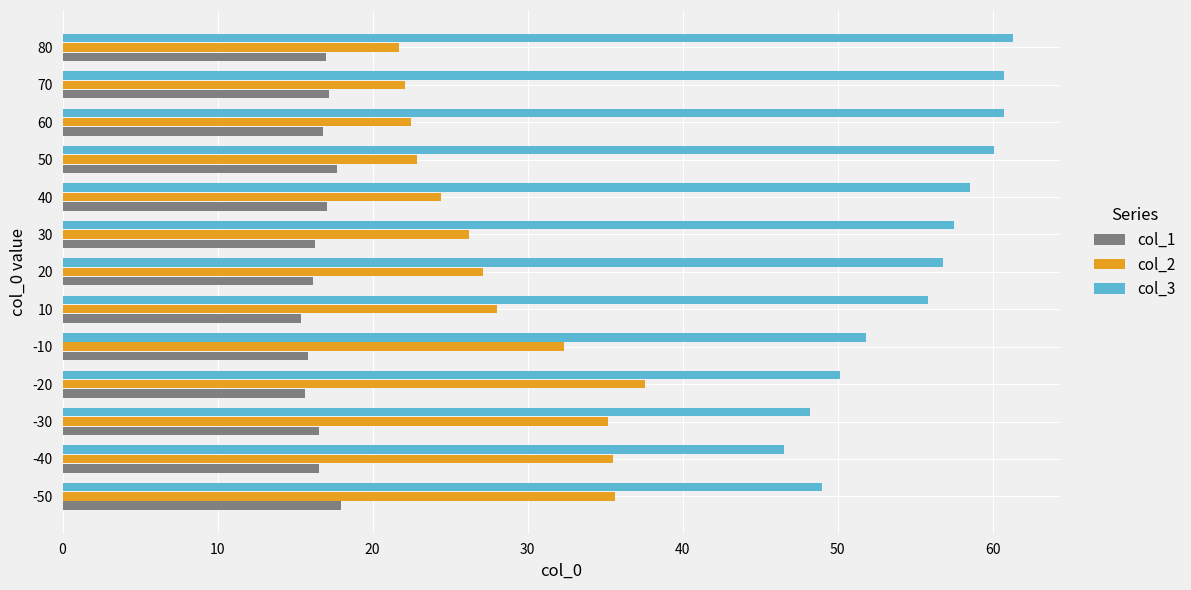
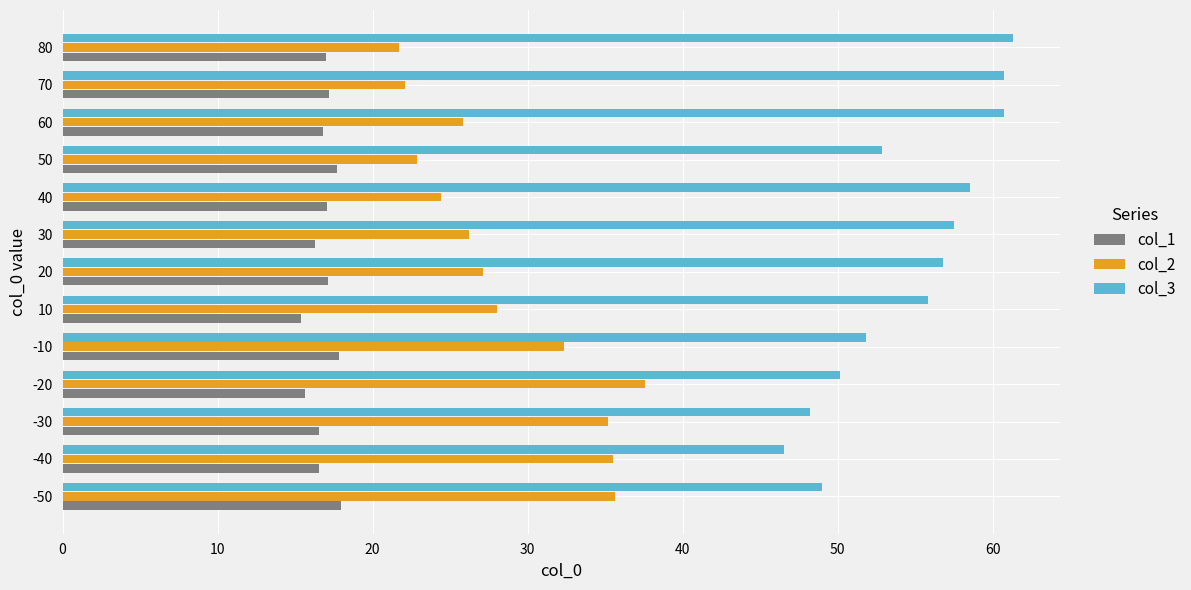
  {
    "col_1": {
      "80": 17.0,
      "70": 17.2,
      "60": 16.8,
      "50": 17.7,
      "40": 17.0,
      "30": 16.3,
-     "20": 16.1,
+     "20": 17.1,
      "10": 15.4,
-     "-10": 15.8,
+     "-10": 17.8,
      "-20": 15.7,
      "-30": 16.6,
      "-40": 16.5,
      "-50": 18.0
    },
    "col_2": {
      "80": 21.7,
      "70": 22.1,
-     "60": 22.5,
+     "60": 25.9,
      "50": 22.9,
      "40": 24.4,
      "30": 26.2,
      "20": 27.1,
      "10": 28.0,
      "-10": 32.3,
      "-20": 37.6,
      "-30": 35.2,
      "-40": 35.5,
      "-50": 35.6
    },
    "col_3": {
      "80": 61.3,
      "70": 60.7,
      "60": 60.7,
-     "50": 60.1,
+     "50": 52.8,
      "40": 58.6,
      "30": 57.5,
      "20": 56.8,
      "10": 55.8,
      "-10": 51.8,
      "-20": 50.2,
      "-30": 48.2,
      "-40": 46.5,
      "-50": 49.0
    }
  }
